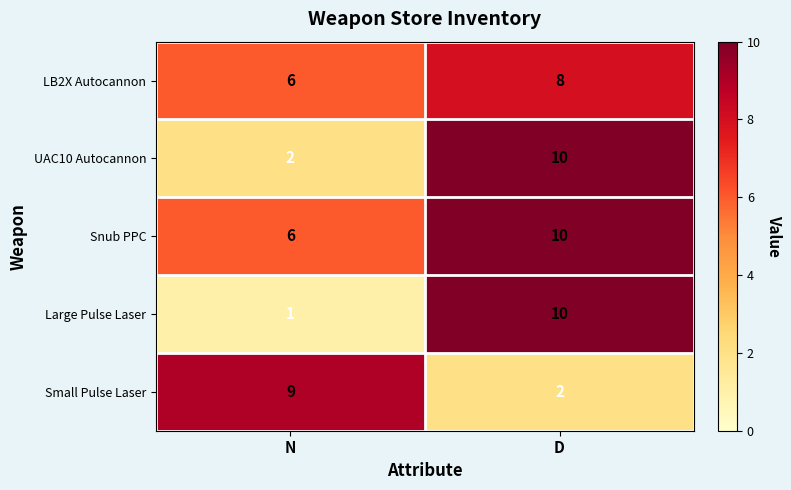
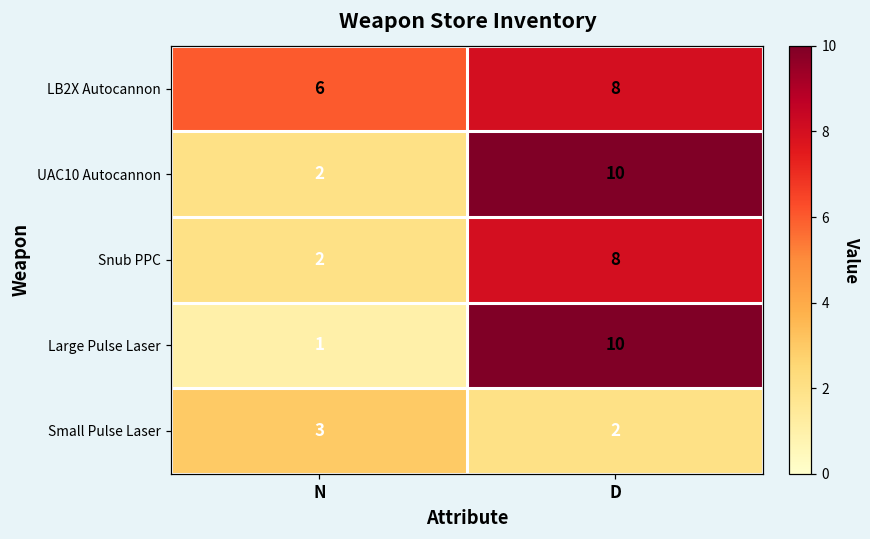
  {
    "LB2X Autocannon": {
      "N": 6,
      "D": 8
    },
    "UAC10 Autocannon": {
      "N": 2,
      "D": 10
    },
    "Snub PPC": {
-     "N": 6,
-     "D": 10
+     "N": 2,
+     "D": 8
    },
    "Large Pulse Laser": {
      "N": 1,
      "D": 10
    },
    "Small Pulse Laser": {
-     "N": 9,
+     "N": 3,
      "D": 2
    }
  }
